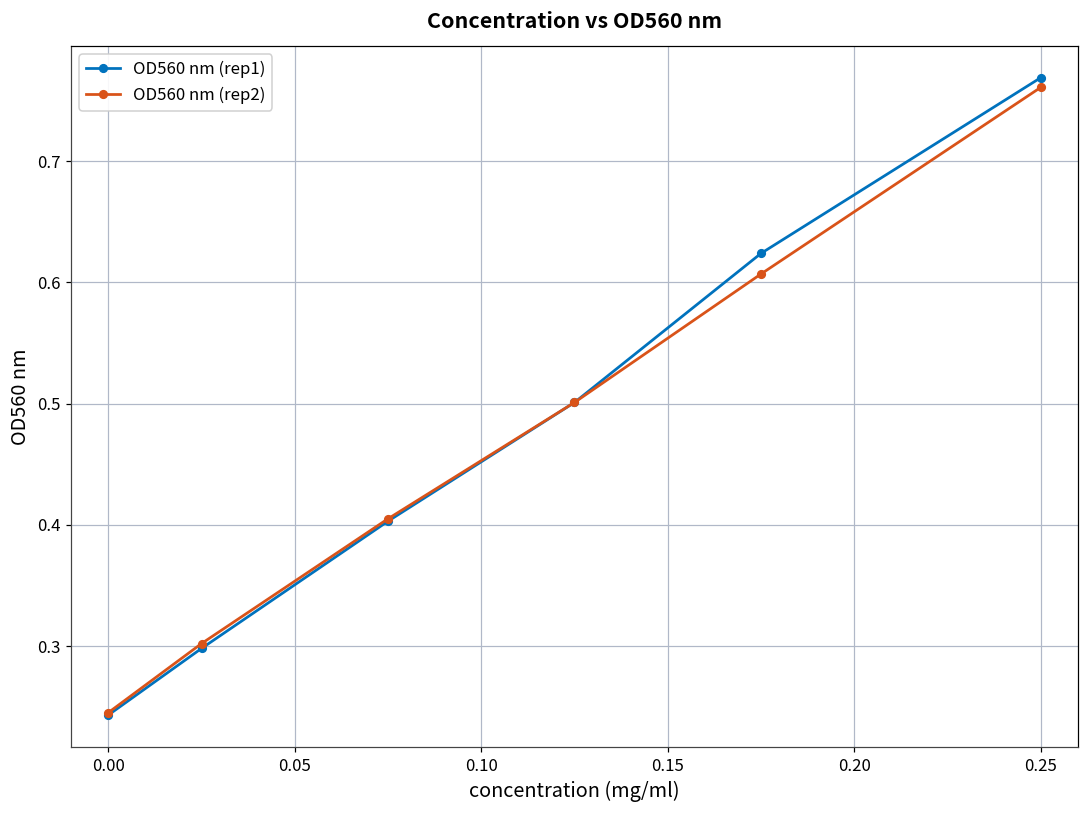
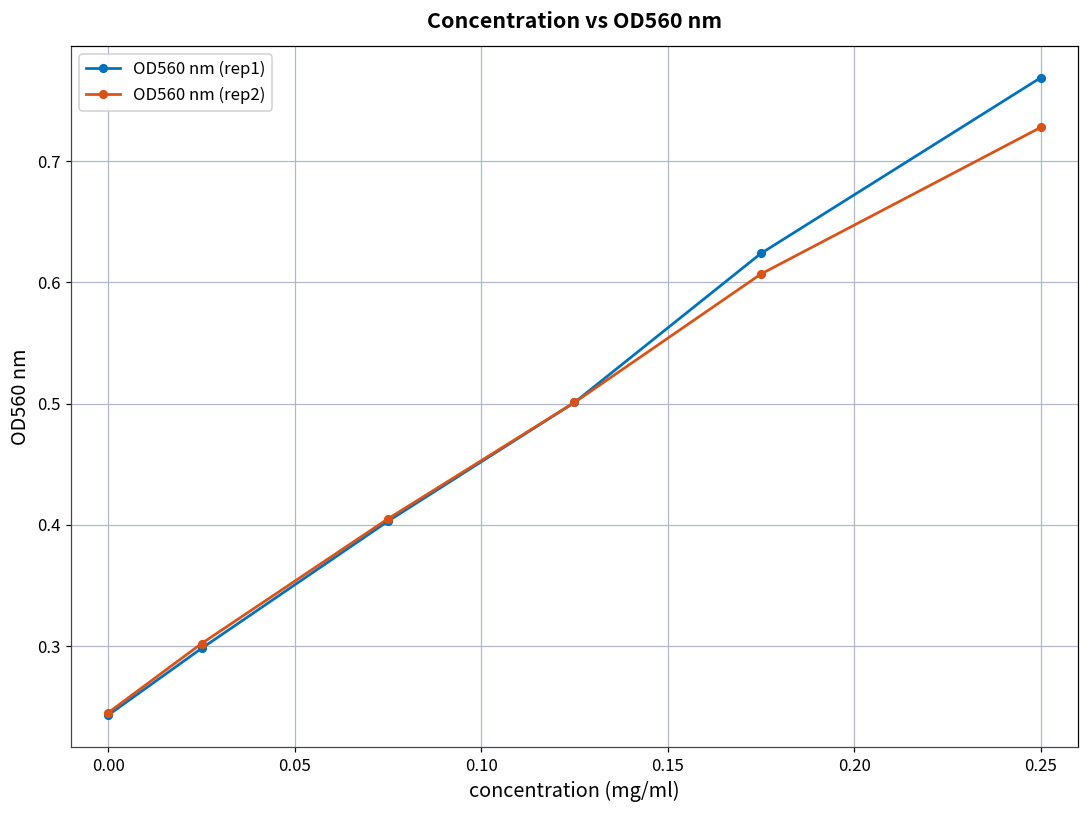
  {
    "OD560 nm (rep1)": {
      "0.25": 0.769
    },
    "OD560 nm (rep2)": {
-     "0.25": 0.761
+     "0.25": 0.728
    }
  }
